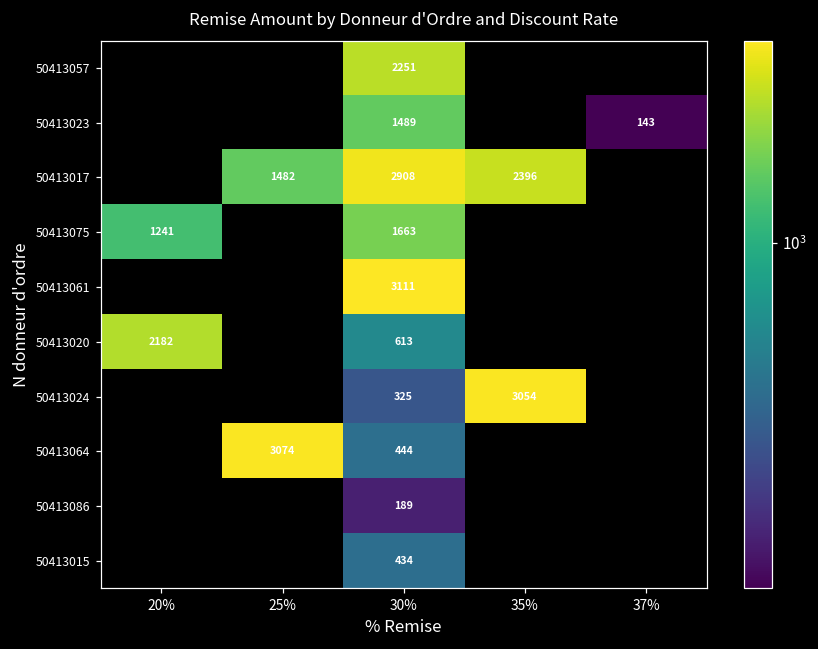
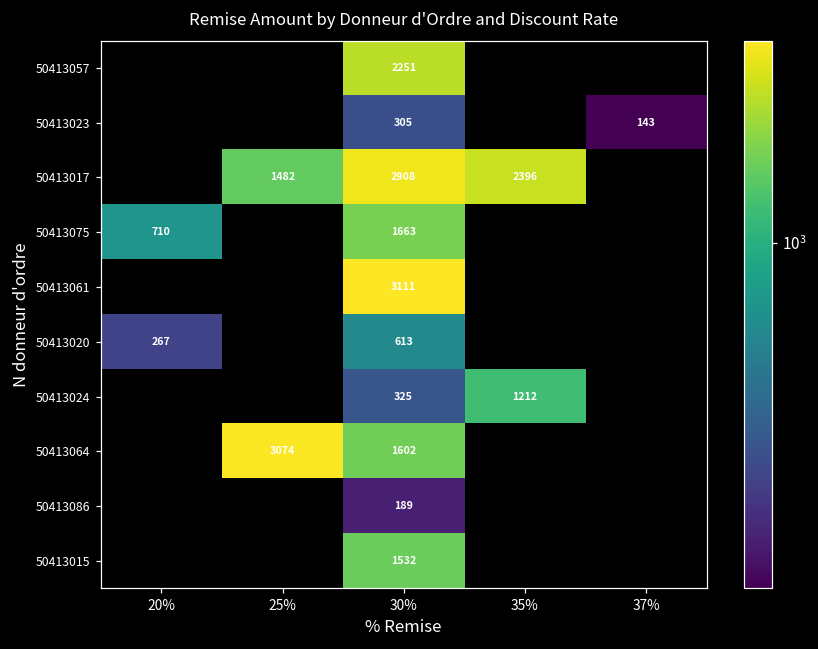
  {
    "50413057": {
      "30%": 2251
    },
    "50413023": {
-     "30%": 1489,
+     "30%": 305,
      "37%": 143
    },
    "50413017": {
      "25%": 1482,
      "30%": 2908,
      "35%": 2396
    },
    "50413075": {
-     "20%": 1241,
+     "20%": 710,
      "30%": 1663
    },
    "50413061": {
      "30%": 3111
    },
    "50413020": {
-     "20%": 2182,
+     "20%": 267,
      "30%": 613
    },
    "50413024": {
      "30%": 325,
-     "35%": 3054
+     "35%": 1212
    },
    "50413064": {
      "25%": 3074,
-     "30%": 444
+     "30%": 1602
    },
    "50413086": {
      "30%": 189
    },
    "50413015": {
-     "30%": 434
+     "30%": 1532
    }
  }
